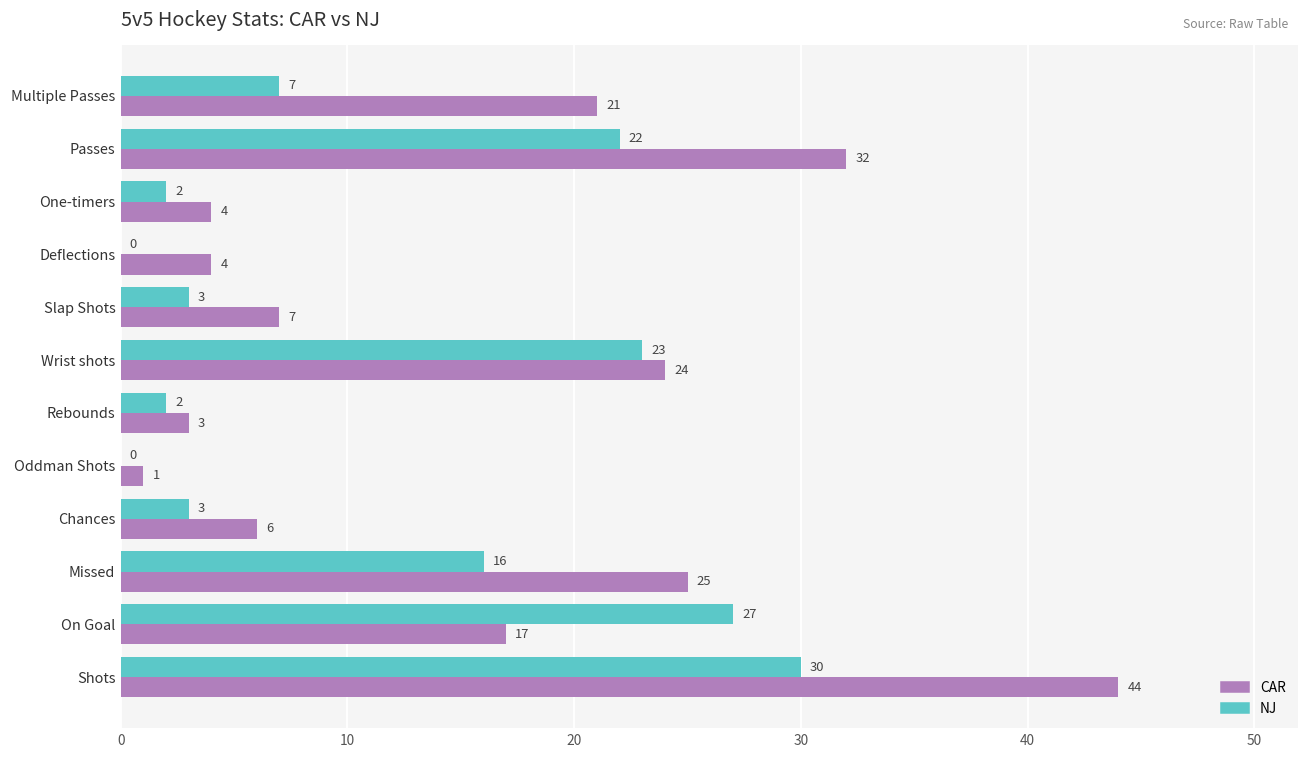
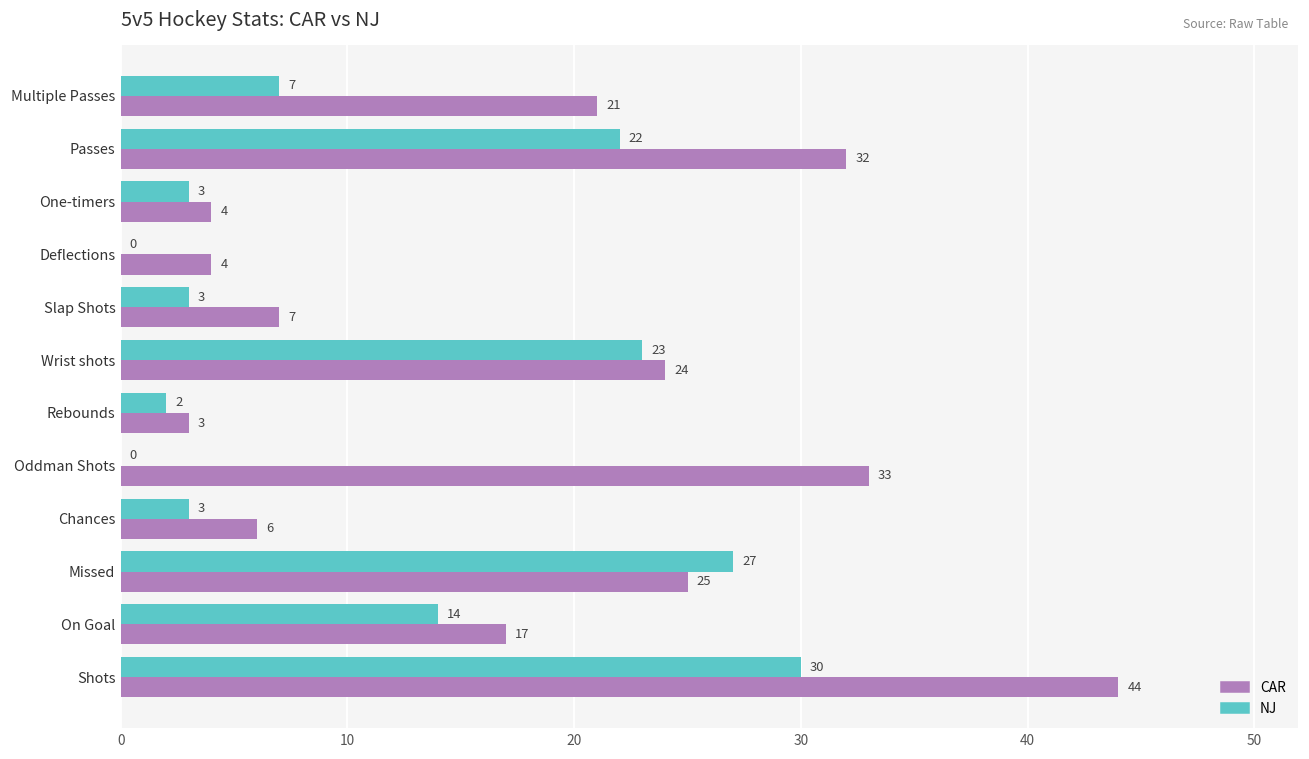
  {
    "CAR": {
      "Multiple Passes": 21,
      "Passes": 32,
      "One-timers": 4,
      "Deflections": 4,
      "Slap Shots": 7,
      "Wrist shots": 24,
      "Rebounds": 3,
-     "Oddman Shots": 1,
+     "Oddman Shots": 33,
      "Chances": 6,
      "Missed": 25,
      "On Goal": 17,
      "Shots": 44
    },
    "NJ": {
      "Multiple Passes": 7,
      "Passes": 22,
-     "One-timers": 2,
+     "One-timers": 3,
      "Deflections": 0,
      "Slap Shots": 3,
      "Wrist shots": 23,
      "Rebounds": 2,
      "Oddman Shots": 0,
      "Chances": 3,
-     "Missed": 16,
-     "On Goal": 27,
+     "Missed": 27,
+     "On Goal": 14,
      "Shots": 30
    }
  }
